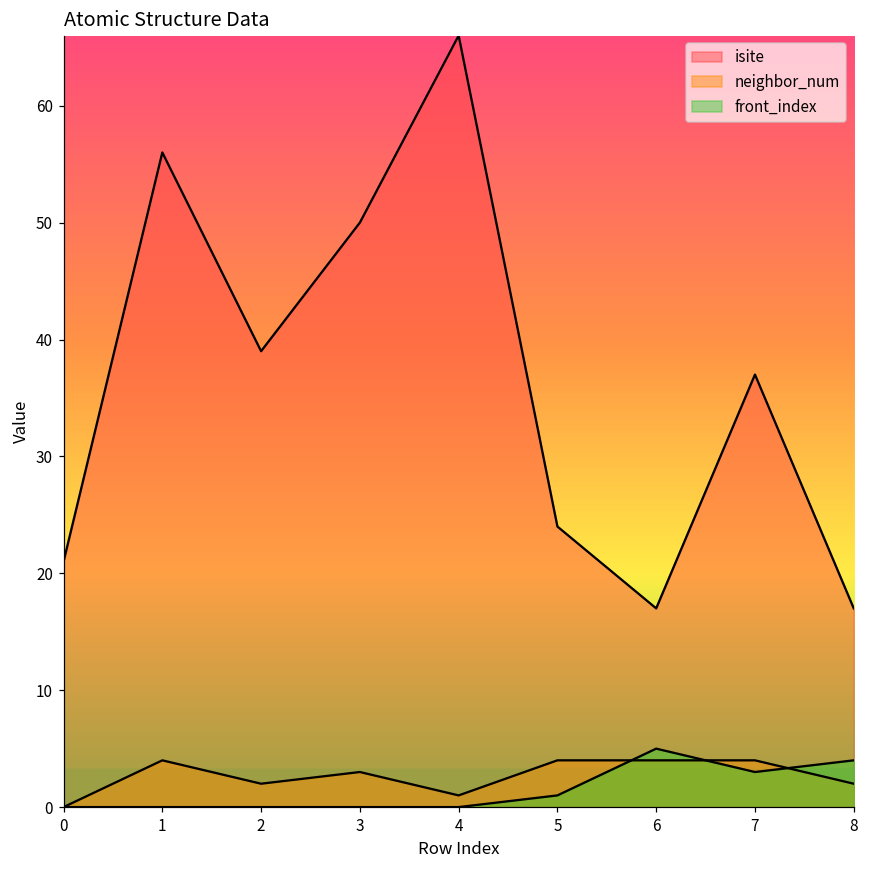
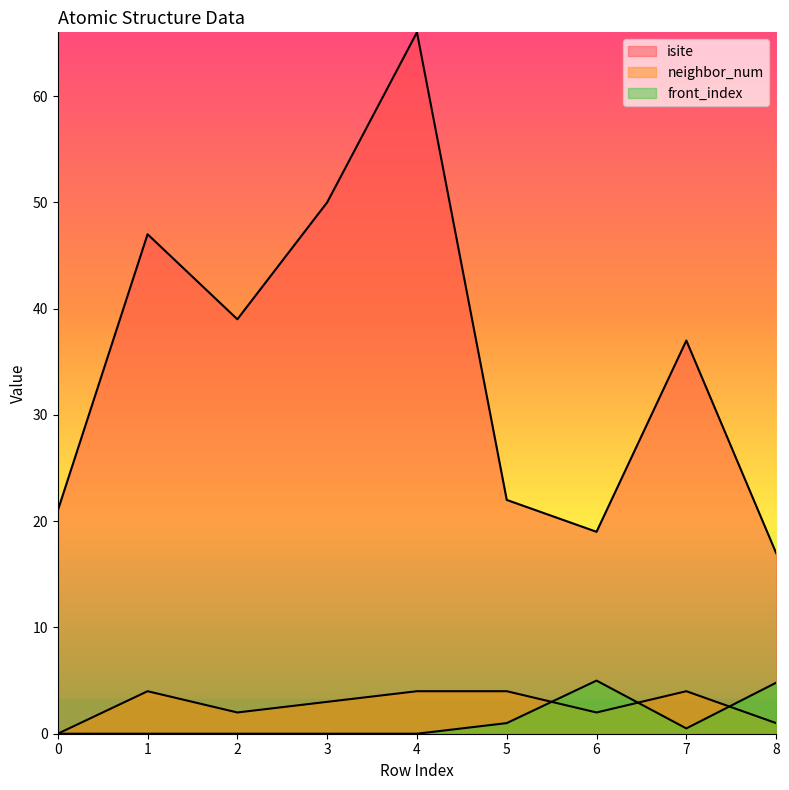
  {
    "isite": {
      "0": 21,
-     "1": 56,
+     "1": 47,
      "2": 39,
      "3": 50,
      "4": 66,
-     "5": 24,
-     "6": 17,
+     "5": 22,
+     "6": 19,
      "7": 37,
      "8": 17
    },
    "neighbor_num": {
      "1": 4,
      "2": 2,
      "3": 3,
-     "4": 1,
+     "4": 4,
      "5": 4,
-     "6": 4,
+     "6": 2,
      "7": 4,
-     "8": 2
+     "8": 1
    },
    "front_index": {
      "1": 0.0,
      "2": 0.0,
      "3": 0.0,
      "4": 0.0,
      "5": 1.0,
      "6": 5.0,
-     "7": 3.0,
-     "8": 4.0
+     "7": 0.5,
+     "8": 4.8
    }
  }
